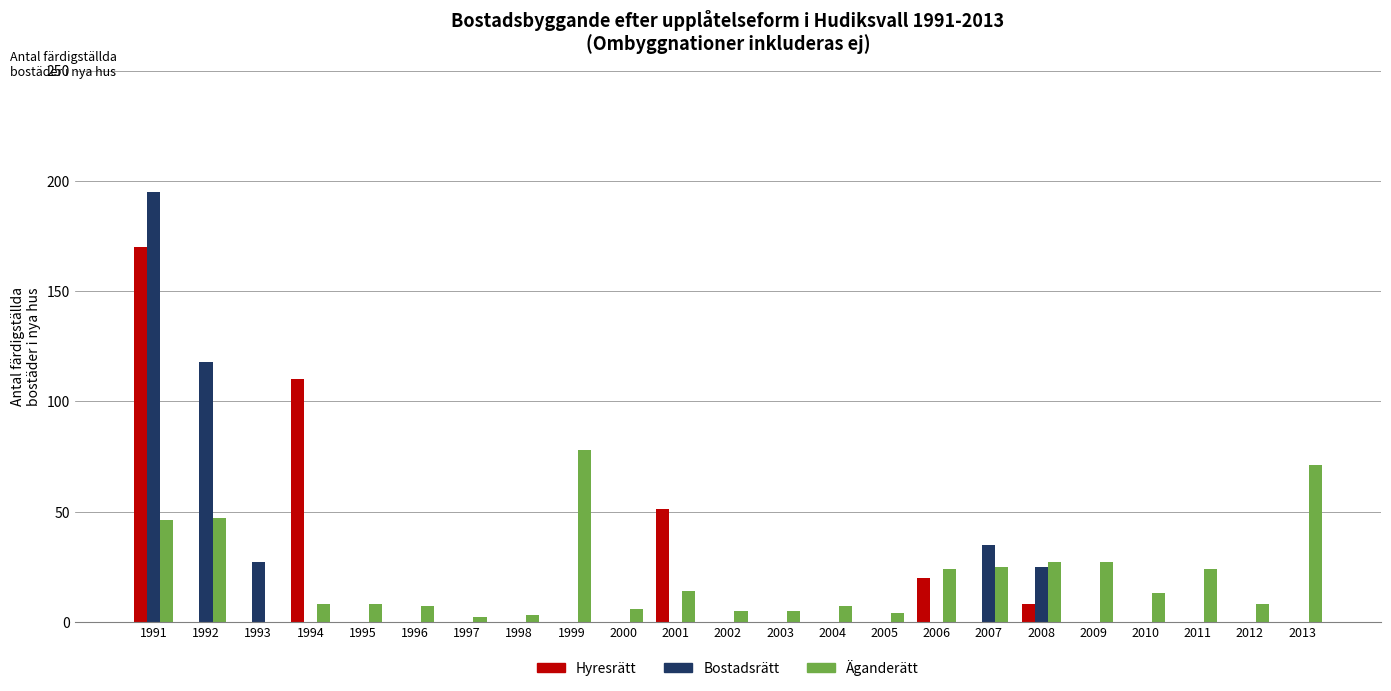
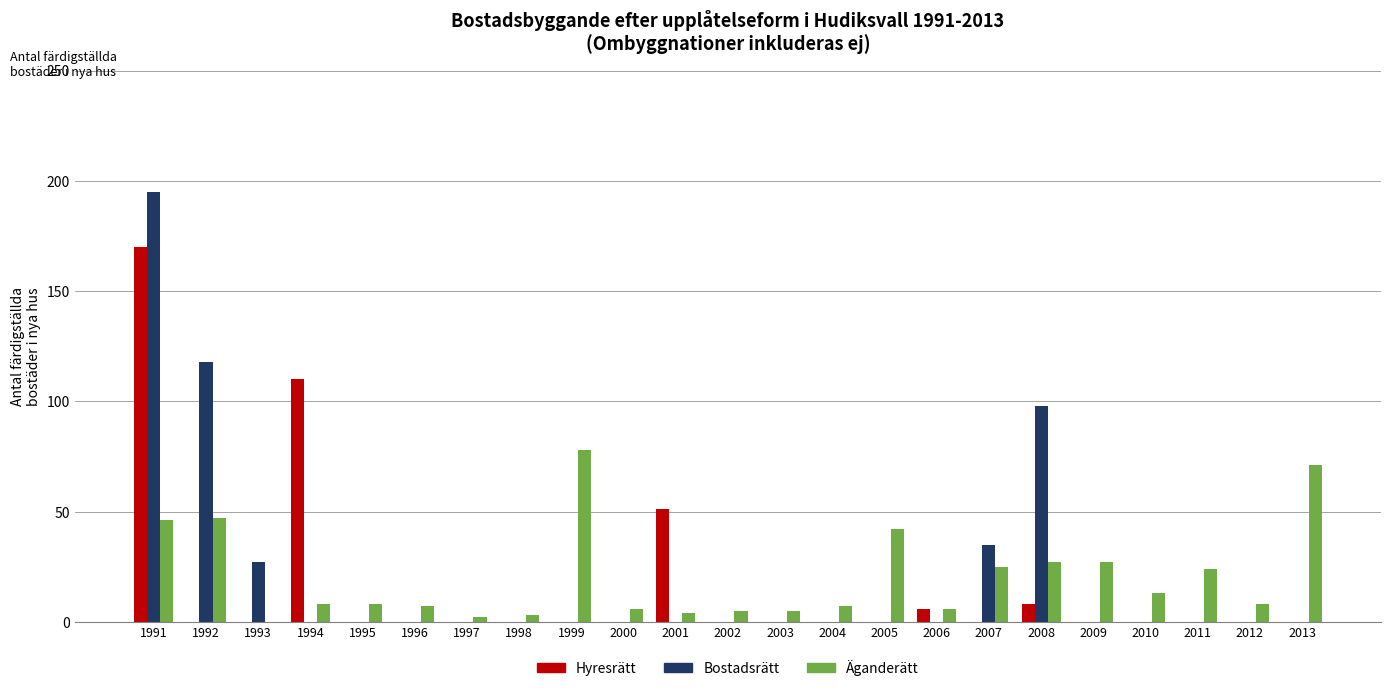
  {
    "Hyresrätt": {
      "1991": 170,
      "1992": 0,
      "1993": 0,
      "1994": 110,
      "1995": 0,
      "1996": 0,
      "1997": 0,
      "1998": 0,
      "1999": 0,
      "2000": 0,
      "2001": 51,
      "2002": 0,
      "2003": 0,
      "2004": 0,
      "2005": 0,
-     "2006": 20,
+     "2006": 6,
      "2007": 0,
      "2008": 8,
      "2009": 0,
      "2010": 0,
      "2011": 0,
      "2012": 0,
      "2013": 0
    },
    "Bostadsrätt": {
      "1991": 195,
      "1992": 118,
      "1993": 27,
      "1994": 0,
      "1995": 0,
      "1996": 0,
      "1997": 0,
      "1998": 0,
      "1999": 0,
      "2000": 0,
      "2001": 0,
      "2002": 0,
      "2003": 0,
      "2004": 0,
      "2005": 0,
      "2006": 0,
      "2007": 35,
-     "2008": 25,
+     "2008": 98,
      "2009": 0,
      "2010": 0,
      "2011": 0,
      "2012": 0,
      "2013": 0
    },
    "Äganderätt": {
      "1991": 46,
      "1992": 47,
      "1993": 0,
      "1994": 8,
      "1995": 8,
      "1996": 7,
      "1997": 2,
      "1998": 3,
      "1999": 78,
      "2000": 6,
-     "2001": 14,
+     "2001": 4,
      "2002": 5,
      "2003": 5,
      "2004": 7,
-     "2005": 4,
-     "2006": 24,
+     "2005": 42,
+     "2006": 6,
      "2007": 25,
      "2008": 27,
      "2009": 27,
      "2010": 13,
      "2011": 24,
      "2012": 8,
      "2013": 71
    }
  }
